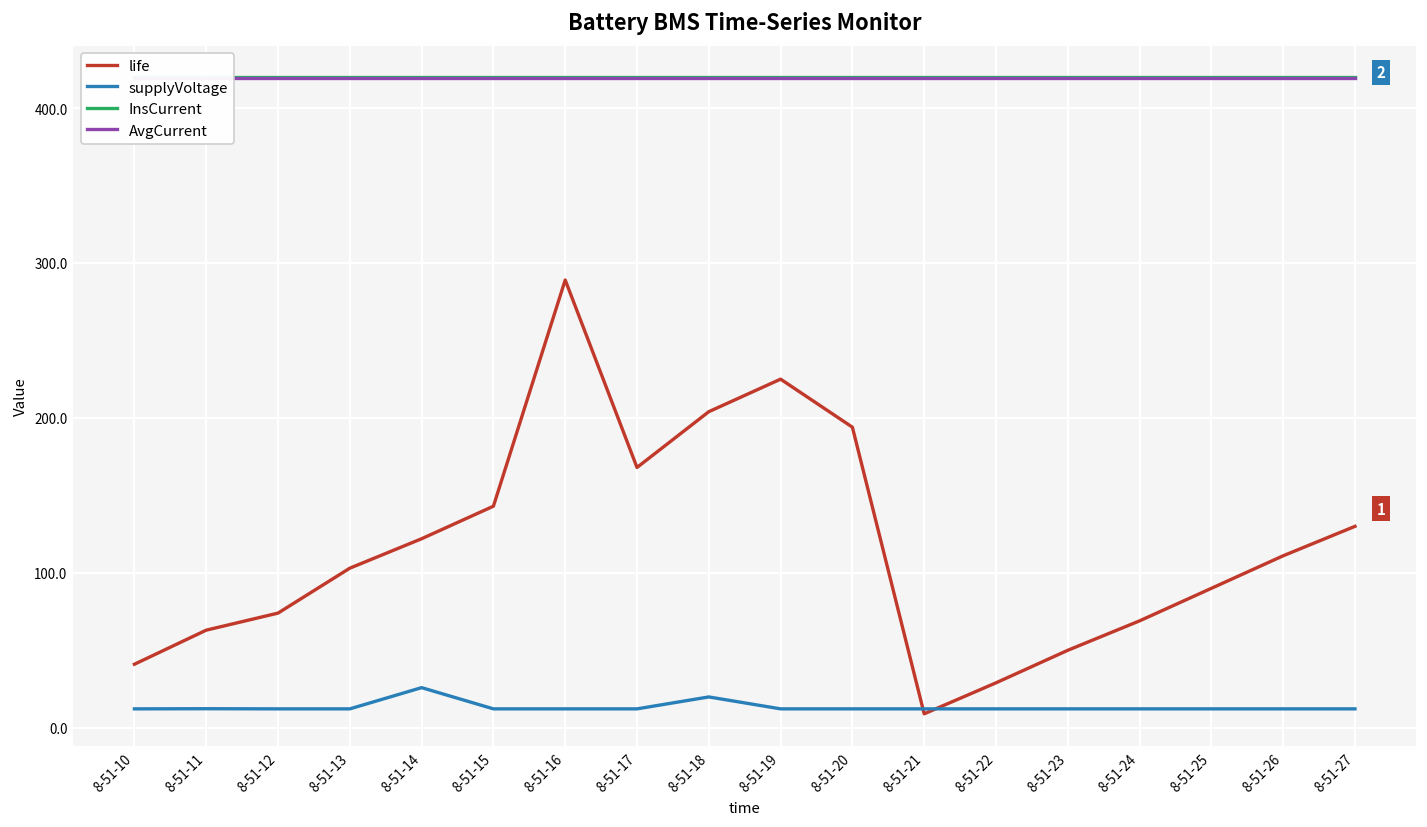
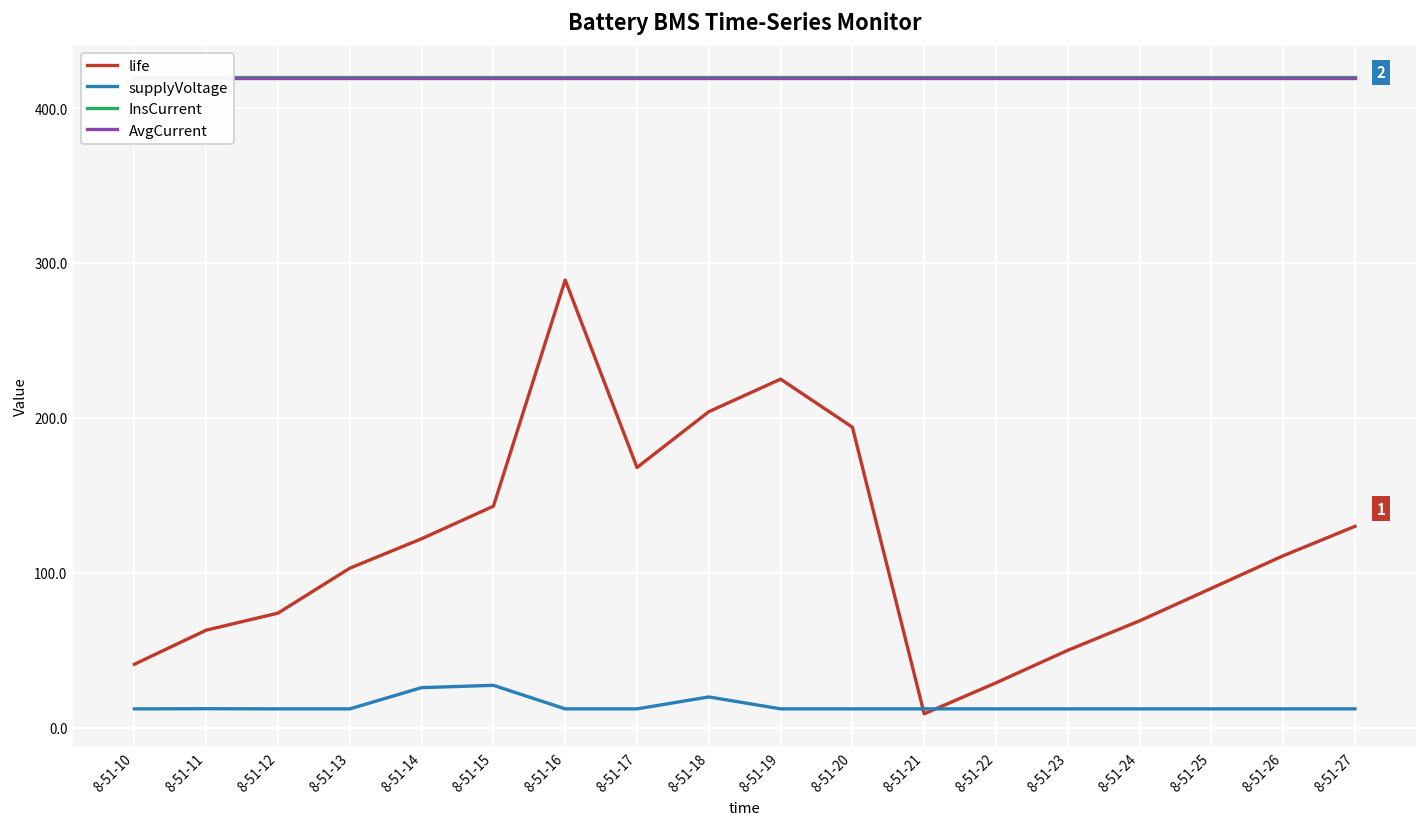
  {
    "life": {
      "8-51-10": 41,
      "8-51-11": 63,
      "8-51-12": 74,
      "8-51-13": 103,
      "8-51-14": 122,
      "8-51-15": 143,
      "8-51-16": 289,
      "8-51-17": 168,
      "8-51-18": 204,
      "8-51-19": 225,
      "8-51-20": 194,
      "8-51-21": 9,
      "8-51-22": 29,
      "8-51-23": 50,
      "8-51-24": 69,
      "8-51-25": 90,
      "8-51-26": 111
    },
    "supplyVoltage": {
      "8-51-10": 12,
      "8-51-11": 12,
      "8-51-12": 12,
      "8-51-13": 12,
      "8-51-14": 26,
-     "8-51-15": 12,
+     "8-51-15": 27,
      "8-51-16": 12,
      "8-51-17": 12,
      "8-51-18": 20,
      "8-51-19": 12,
      "8-51-20": 12,
      "8-51-21": 12,
      "8-51-22": 12,
      "8-51-23": 12,
      "8-51-24": 12,
      "8-51-25": 12,
      "8-51-26": 12,
      "8-51-27": 12
    }
  }
